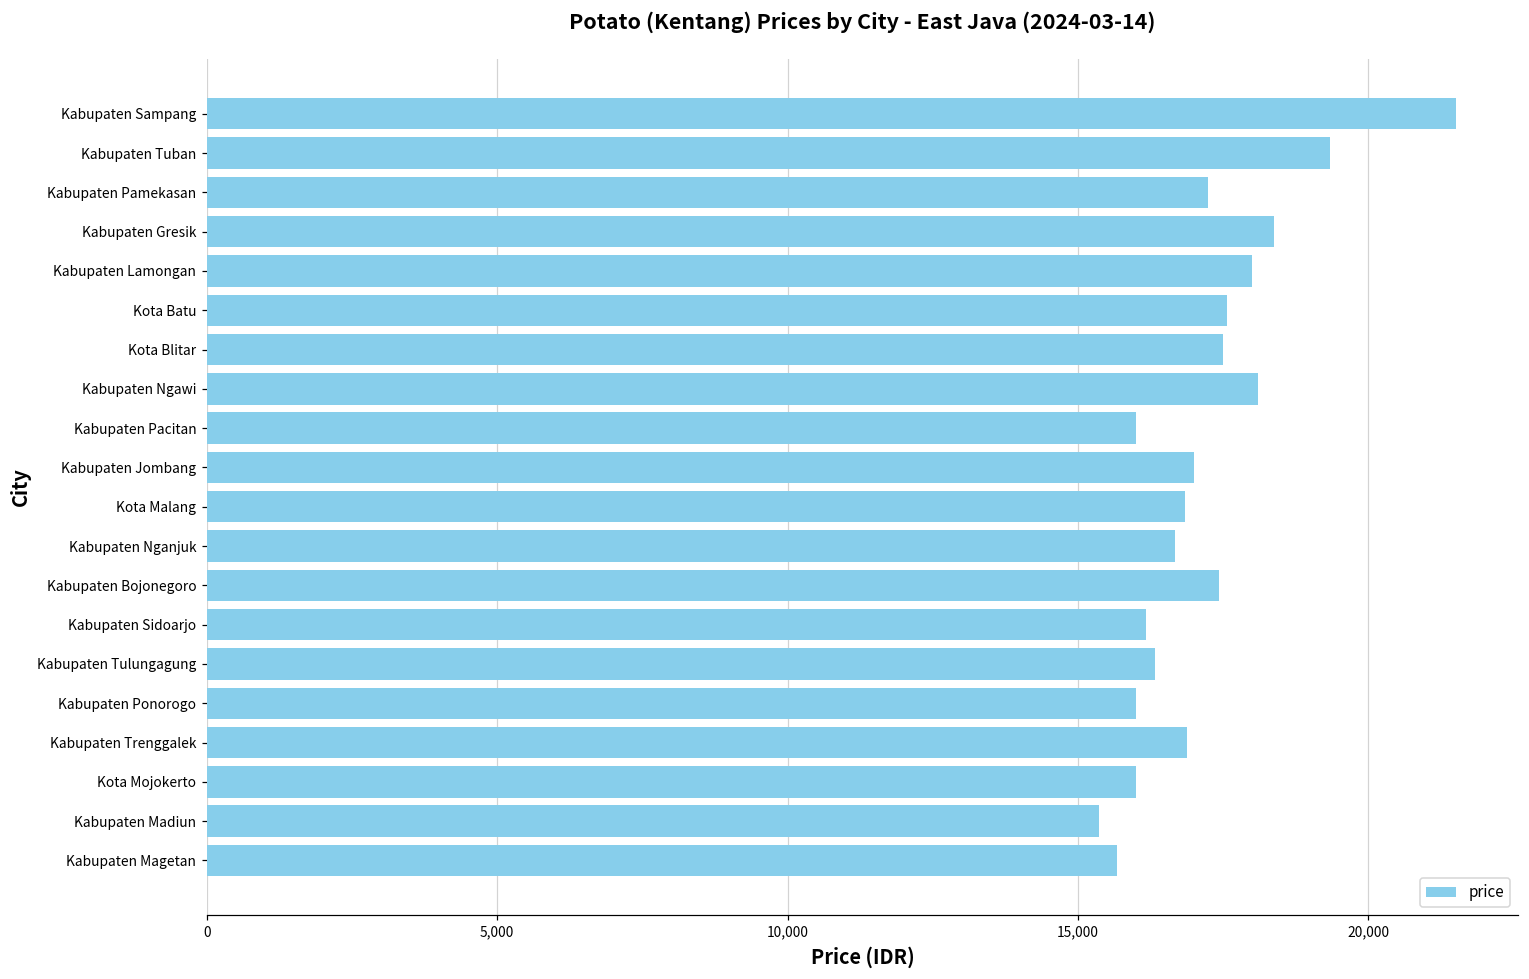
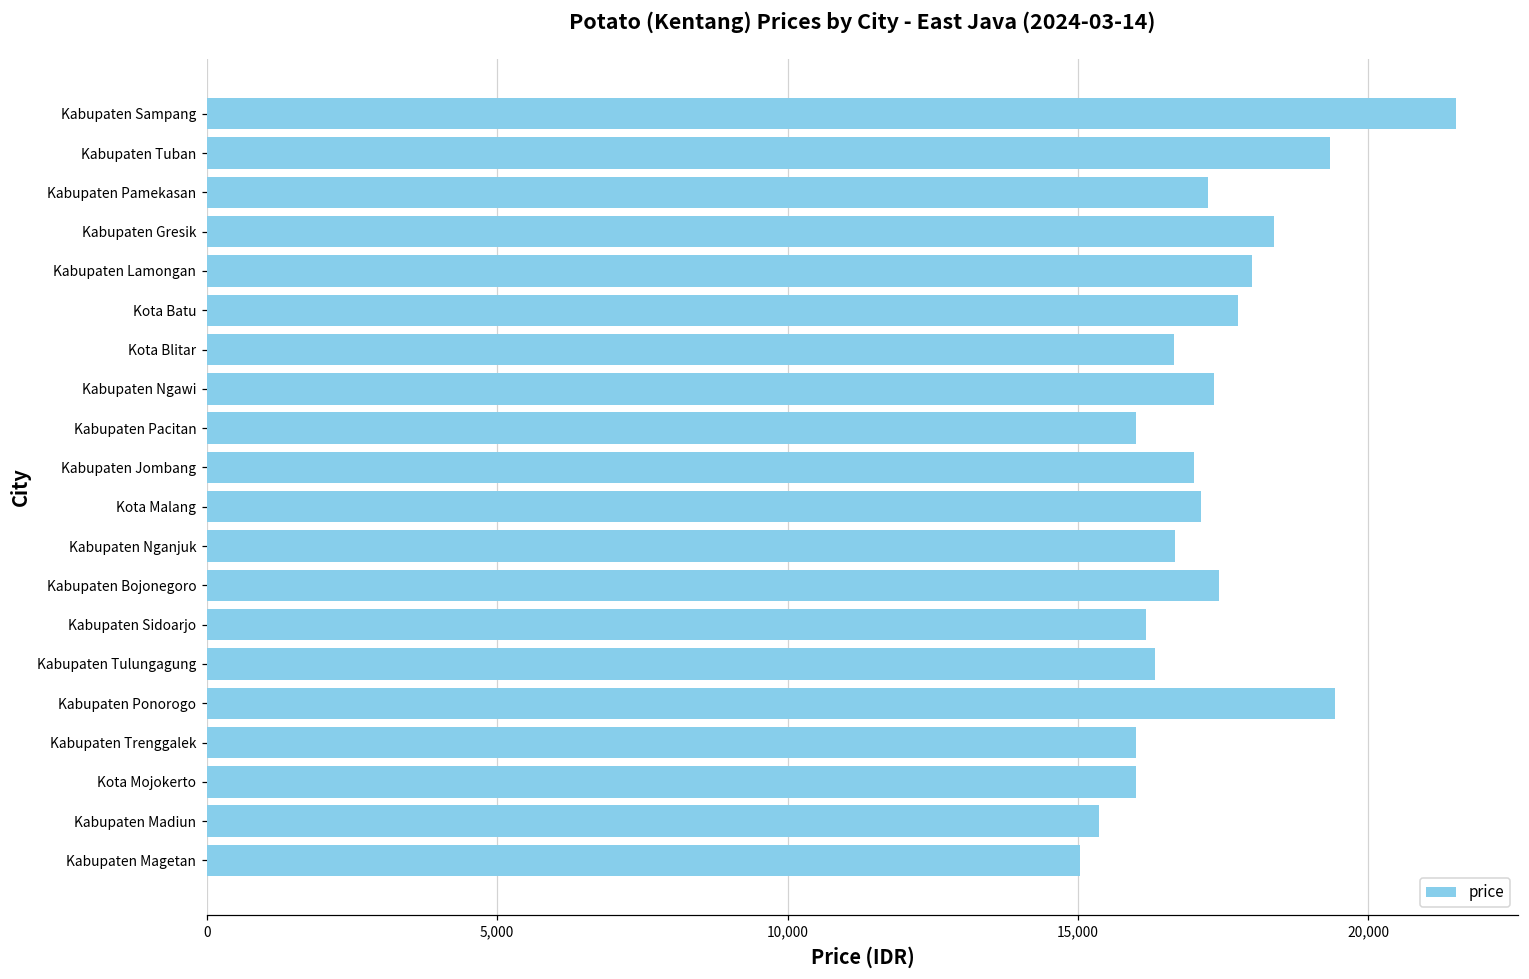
  {
    "Kabupaten Sampang": "21,500",
    "Kabupaten Tuban": "19,300",
    "Kabupaten Pamekasan": "17,200",
    "Kabupaten Gresik": "18,400",
    "Kabupaten Lamongan": "18,000",
-   "Kota Batu": "17,600",
-   "Kota Blitar": "17,500",
-   "Kabupaten Ngawi": "18,100",
+   "Kota Batu": "17,800",
+   "Kota Blitar": "16,700",
+   "Kabupaten Ngawi": "17,300",
    "Kabupaten Pacitan": "16,000",
    "Kabupaten Jombang": "17,000",
-   "Kota Malang": "16,800",
+   "Kota Malang": "17,100",
    "Kabupaten Nganjuk": "16,700",
    "Kabupaten Bojonegoro": "17,400",
    "Kabupaten Sidoarjo": "16,200",
    "Kabupaten Tulungagung": "16,300",
-   "Kabupaten Ponorogo": "16,000",
-   "Kabupaten Trenggalek": "16,900",
+   "Kabupaten Ponorogo": "19,400",
+   "Kabupaten Trenggalek": "16,000",
    "Kota Mojokerto": "16,000",
    "Kabupaten Madiun": "15,400",
-   "Kabupaten Magetan": "15,700"
+   "Kabupaten Magetan": "15,000"
  }
